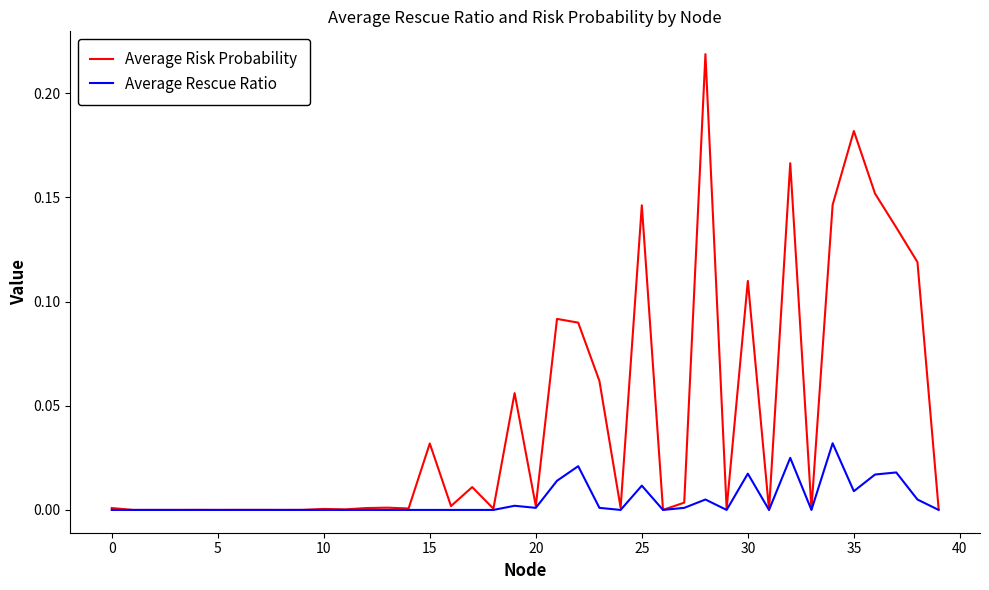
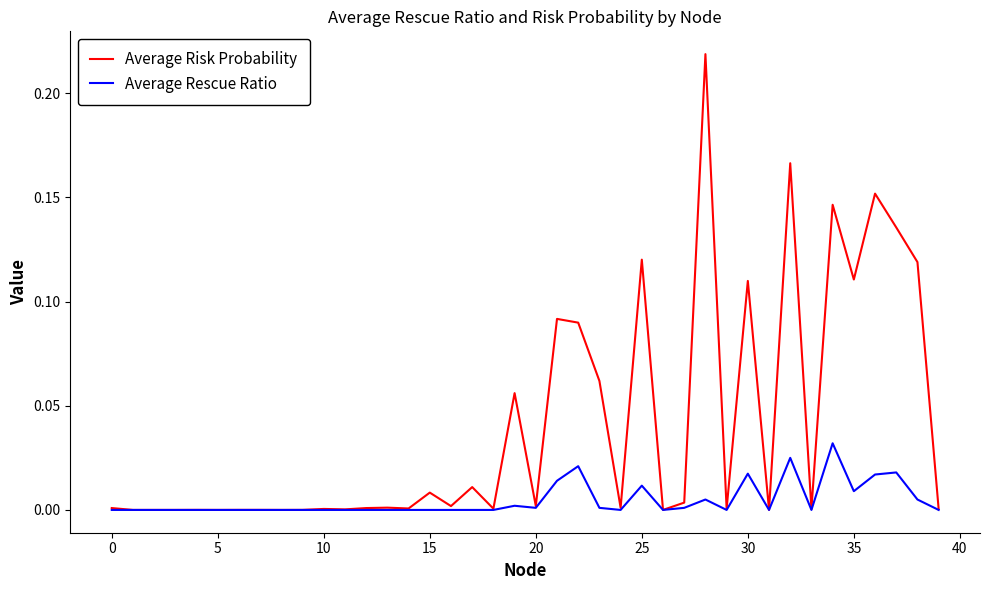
  {
    "Average Risk Probability": {
-     "15": 0.032,
-     "25": 0.146,
+     "15": 0.008,
+     "25": 0.120,
      "30": 0.110,
-     "35": 0.182
+     "35": 0.111
    },
    "Average Rescue Ratio": {
      "15": 0.000,
      "25": 0.012,
      "30": 0.017,
      "35": 0.009
    }
  }
